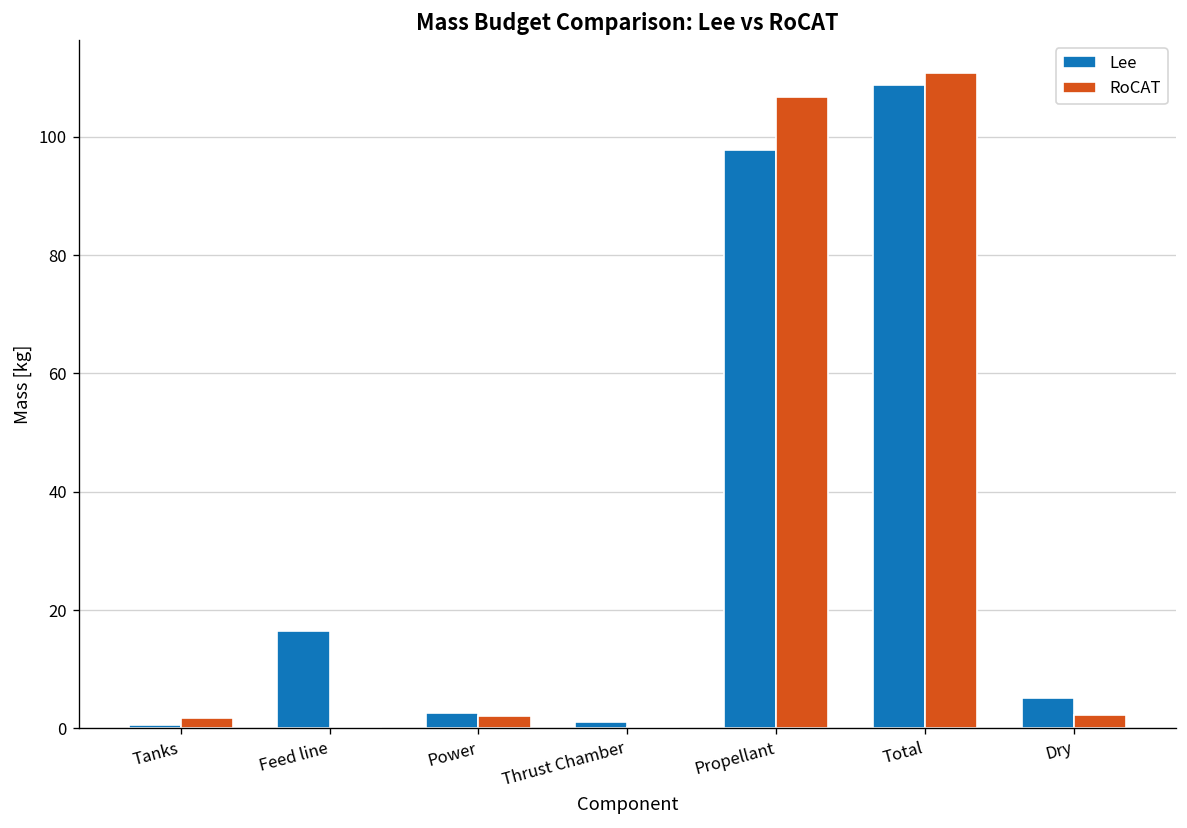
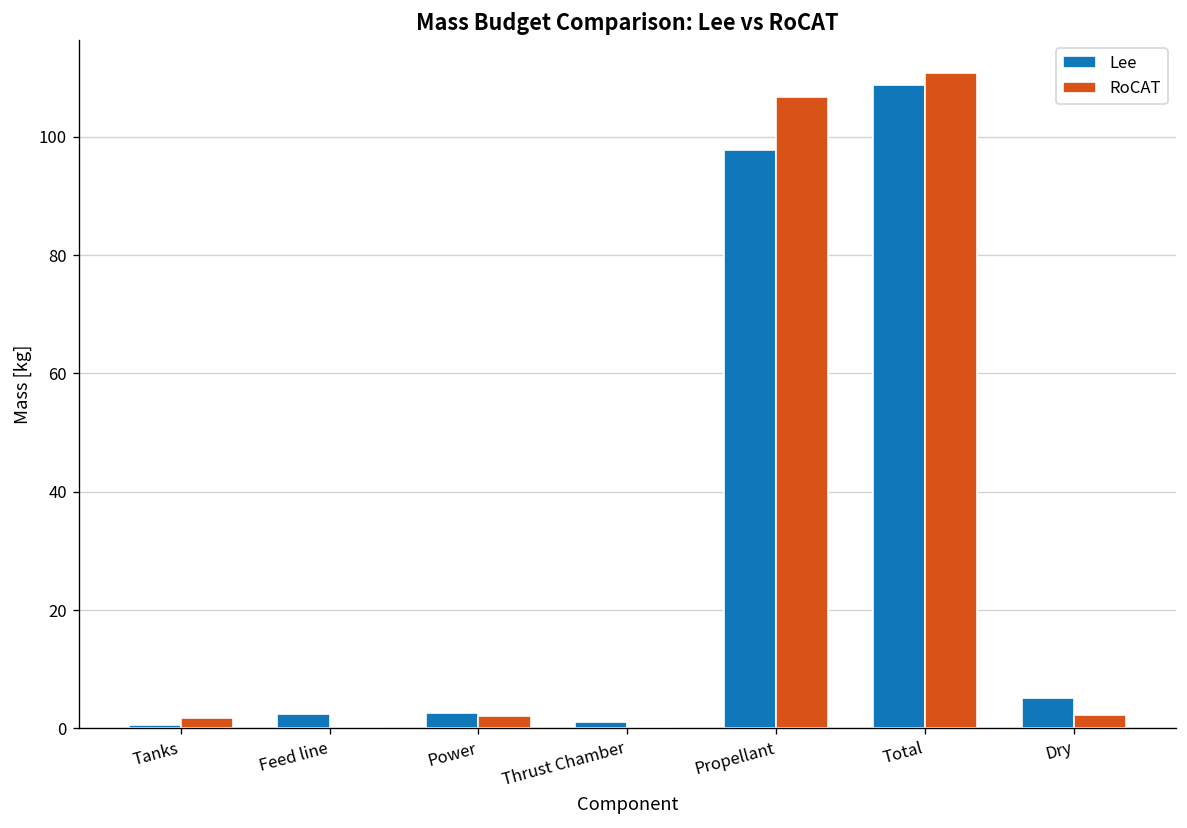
  {
    "Lee": {
      "Tanks": 1,
-     "Feed line": 16,
+     "Feed line": 2,
      "Power": 3,
      "Thrust Chamber": 1,
      "Propellant": 98,
      "Total": 109,
      "Dry": 5
    },
    "RoCAT": {
      "Tanks": 2,
      "Feed line": 0,
      "Power": 2,
      "Propellant": 107,
      "Total": 111,
      "Dry": 2
    }
  }
